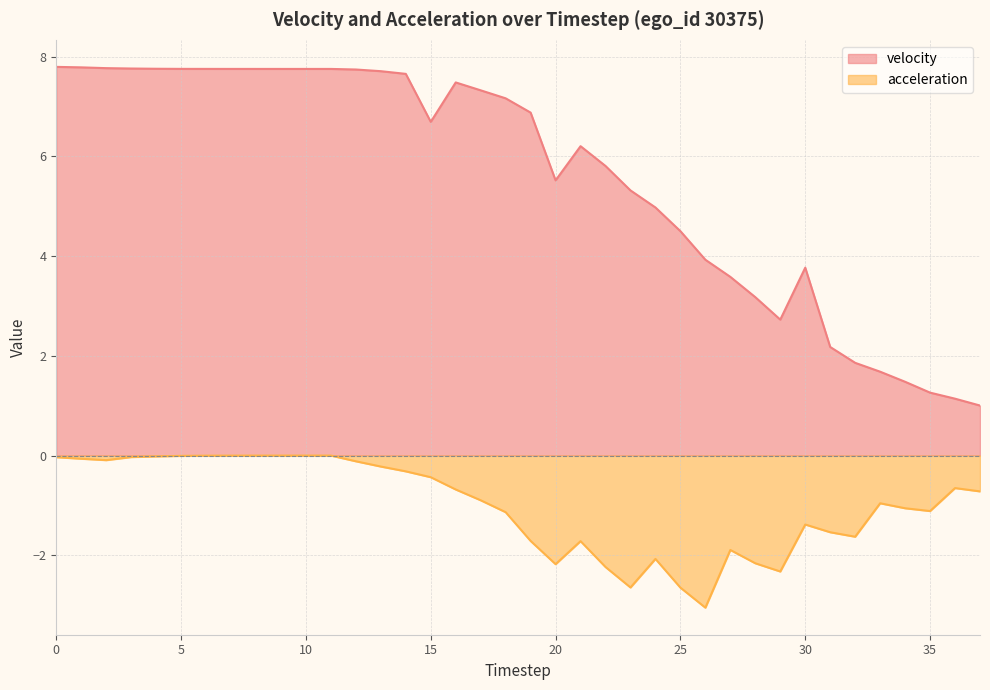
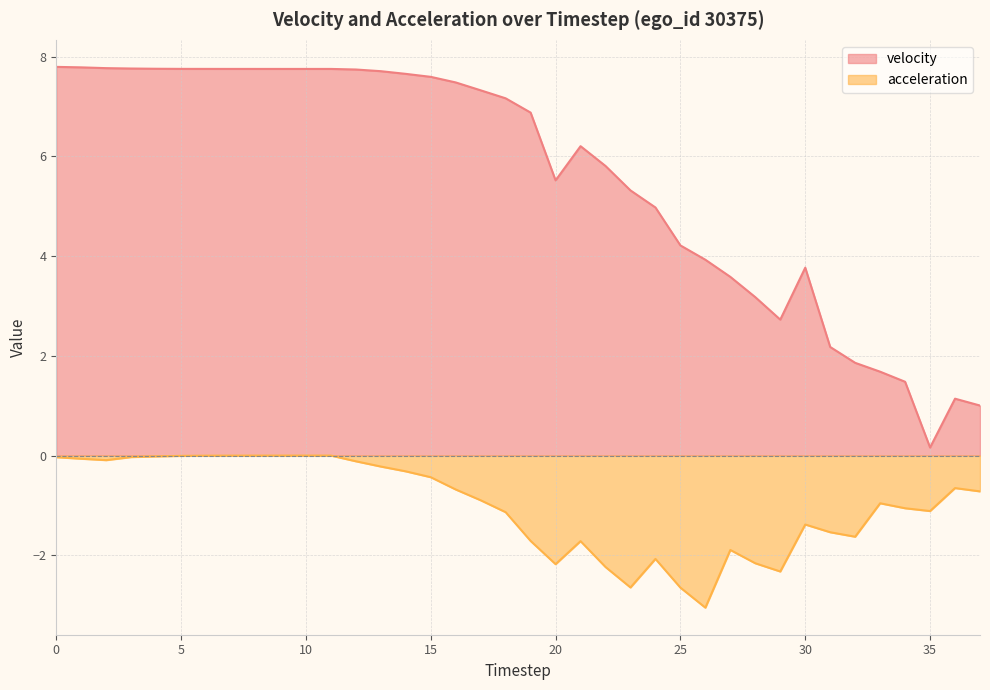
  {
    "velocity": {
      "0": 7.8,
      "5": 7.8,
      "10": 7.8,
-     "15": 6.7,
+     "15": 7.6,
      "20": 5.5,
-     "25": 4.5,
+     "25": 4.2,
      "30": 3.8,
-     "35": 1.3
+     "35": 0.2
    }
  }
